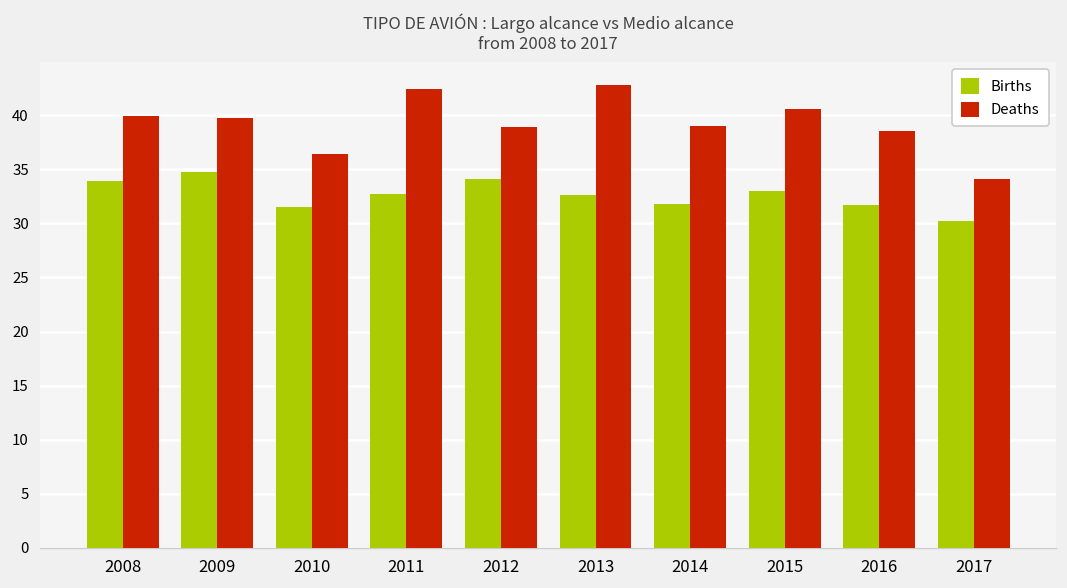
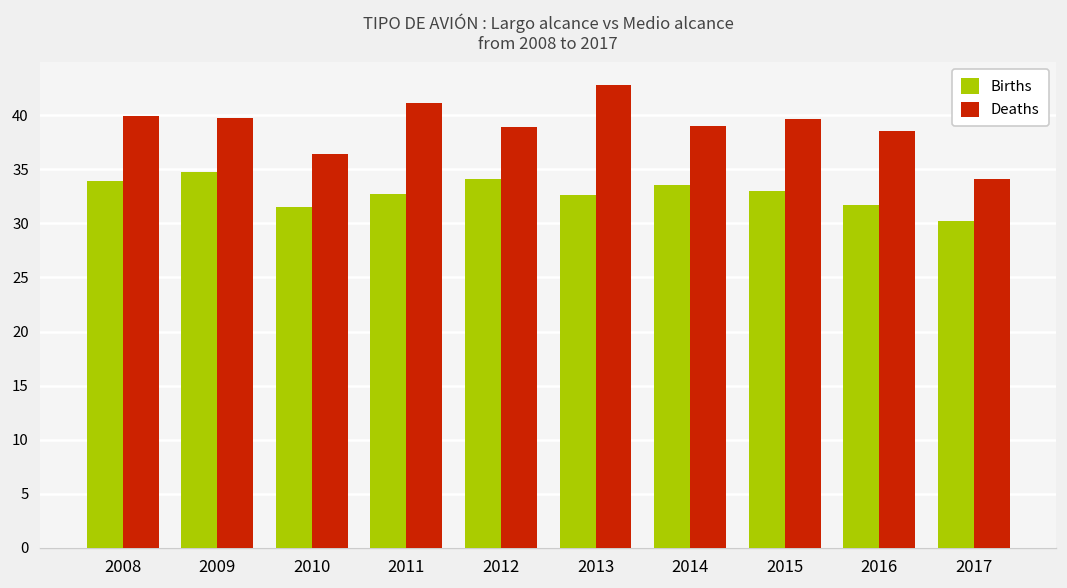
  {
    "Births": {
      "2008": 34,
      "2009": 35,
      "2010": 32,
      "2011": 33,
      "2012": 34,
      "2013": 33,
-     "2014": 32,
+     "2014": 34,
      "2015": 33,
      "2016": 32,
      "2017": 30
    },
    "Deaths": {
      "2008": 40,
      "2009": 40,
      "2010": 36,
-     "2011": 42,
+     "2011": 41,
      "2012": 39,
      "2013": 43,
      "2014": 39,
-     "2015": 41,
+     "2015": 40,
      "2016": 39,
      "2017": 34
    }
  }
